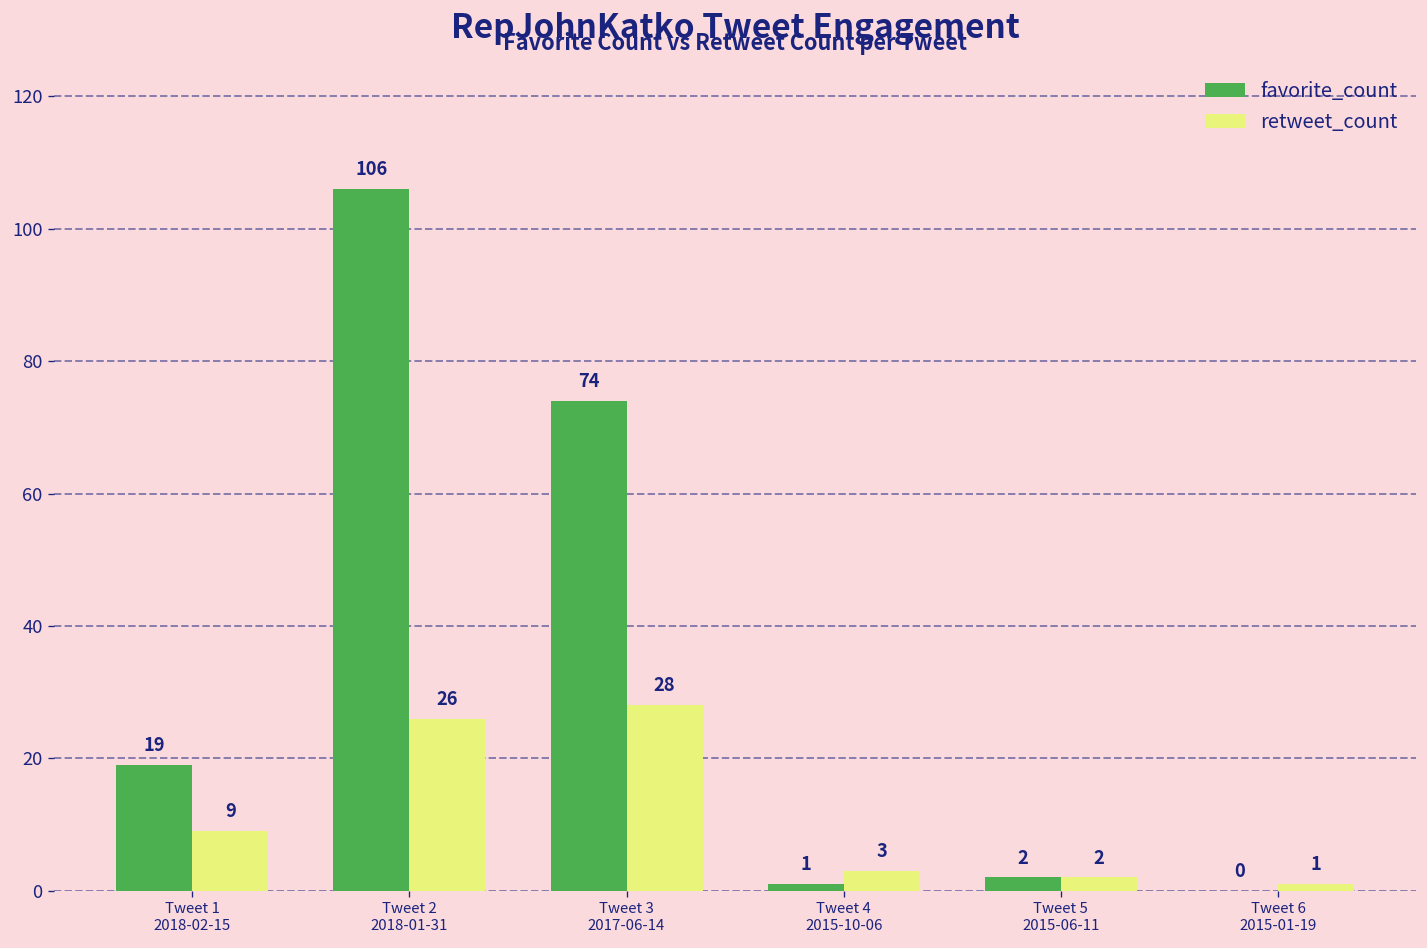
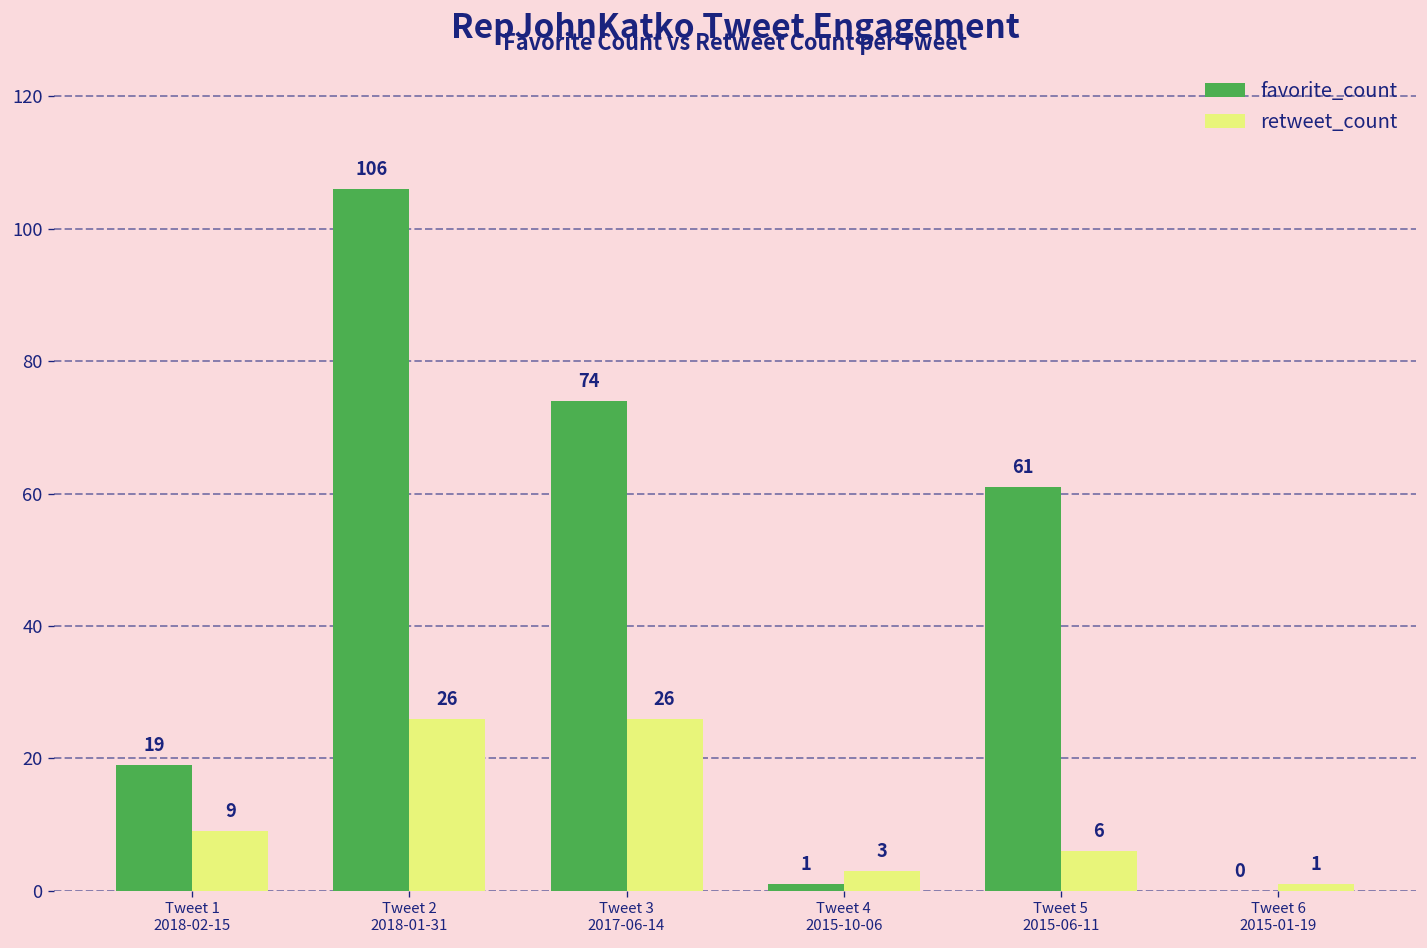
  {
    "favorite_count": {
      "Tweet 1 2018-02-15": 19,
      "Tweet 2 2018-01-31": 106,
      "Tweet 3 2017-06-14": 74,
      "Tweet 4 2015-10-06": 1,
-     "Tweet 5 2015-06-11": 2,
+     "Tweet 5 2015-06-11": 61,
      "Tweet 6 2015-01-19": 0
    },
    "retweet_count": {
      "Tweet 1 2018-02-15": 9,
      "Tweet 2 2018-01-31": 26,
-     "Tweet 3 2017-06-14": 28,
+     "Tweet 3 2017-06-14": 26,
      "Tweet 4 2015-10-06": 3,
-     "Tweet 5 2015-06-11": 2,
+     "Tweet 5 2015-06-11": 6,
      "Tweet 6 2015-01-19": 1
    }
  }
